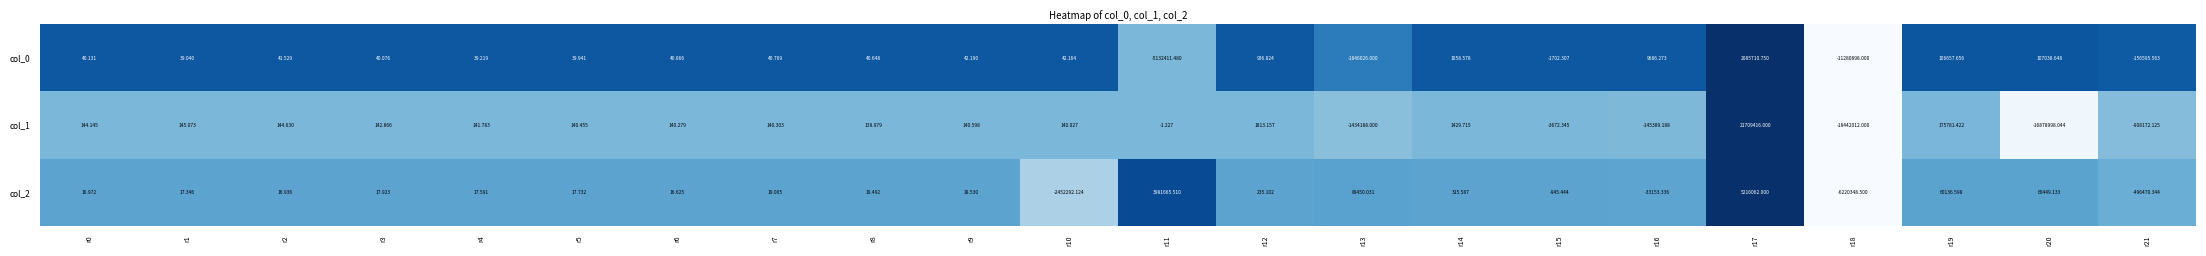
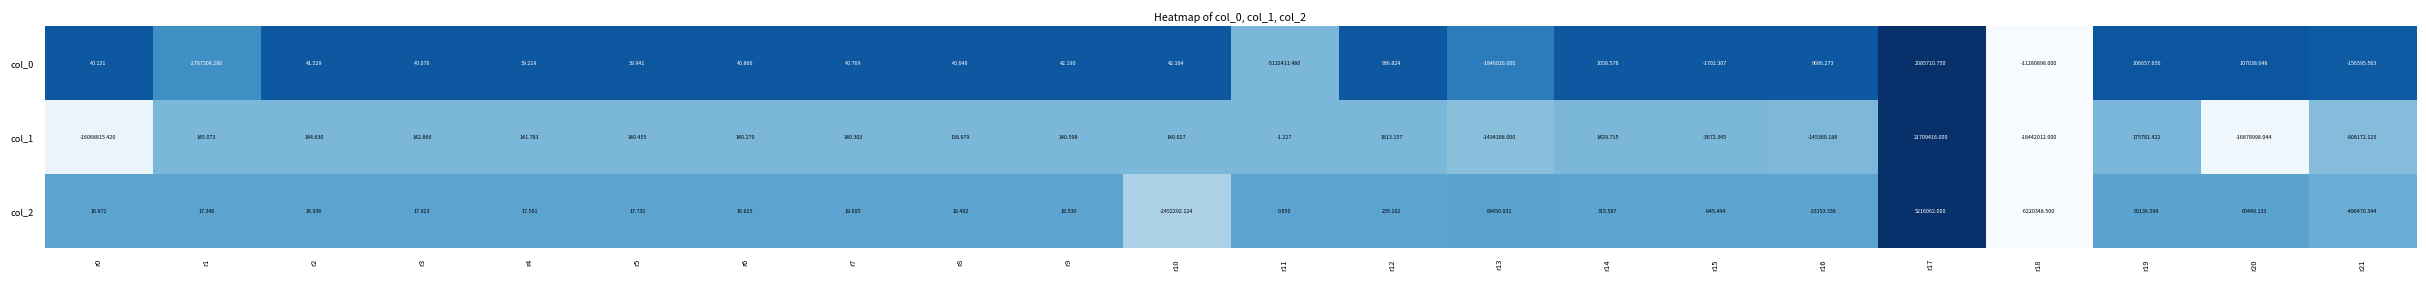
  {
    "col_0": {
      "r0": 40.131,
-     "r1": 39.040,
+     "r1": -2787308.280,
      "r2": 41.529,
      "r3": 40.076,
      "r4": 39.219,
      "r5": 39.941,
      "r6": 40.866,
      "r7": 40.769,
      "r8": 40.648,
      "r9": 42.190,
      "r10": 42.164,
      "r11": -5132411.480,
      "r12": 936.824,
      "r13": -1846026.000,
      "r14": 1058.578,
      "r15": -1702.307,
      "r16": 9686.273,
      "r17": 2085710.750,
      "r18": -11280898.000,
      "r19": 106657.656,
      "r20": 107038.648,
      "r21": -156595.563
    },
    "col_1": {
-     "r0": 144.145,
+     "r0": -16068815.420,
      "r1": 145.073,
      "r2": 144.630,
      "r3": 142.866,
      "r4": 141.783,
      "r5": 140.455,
      "r6": 140.279,
      "r7": 140.303,
      "r8": 138.979,
      "r9": 140.598,
      "r10": 140.027,
      "r11": -1.227,
      "r12": 1813.157,
      "r13": -1434188.000,
      "r14": 1429.715,
      "r15": -3672.345,
      "r16": -145389.188,
      "r17": 21709416.000,
      "r18": -18442012.000,
      "r19": 175781.422,
      "r20": -16878998.044,
      "r21": -908172.125
    },
    "col_2": {
      "r0": 16.972,
      "r1": 17.346,
      "r2": 16.936,
      "r3": 17.923,
      "r4": 17.591,
      "r5": 17.732,
      "r6": 16.625,
      "r7": 19.005,
      "r8": 19.492,
      "r9": 18.530,
      "r10": -2452292.124,
-     "r11": 3981665.510,
+     "r11": 0.050,
      "r12": 235.102,
      "r13": 88450.031,
      "r14": 315.587,
      "r15": -945.444,
      "r16": -33153.336,
      "r17": 5216062.000,
      "r18": -6220348.500,
      "r19": 60136.598,
      "r20": 60449.133,
      "r21": -496470.344
    }
  }
